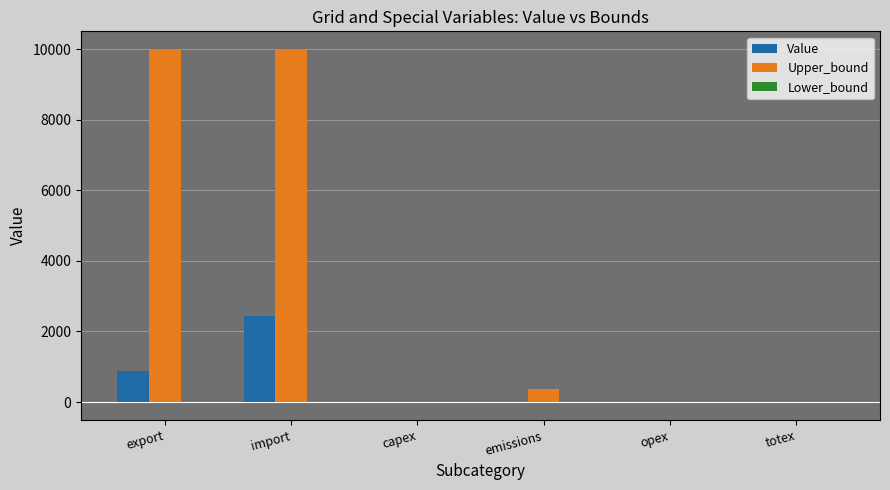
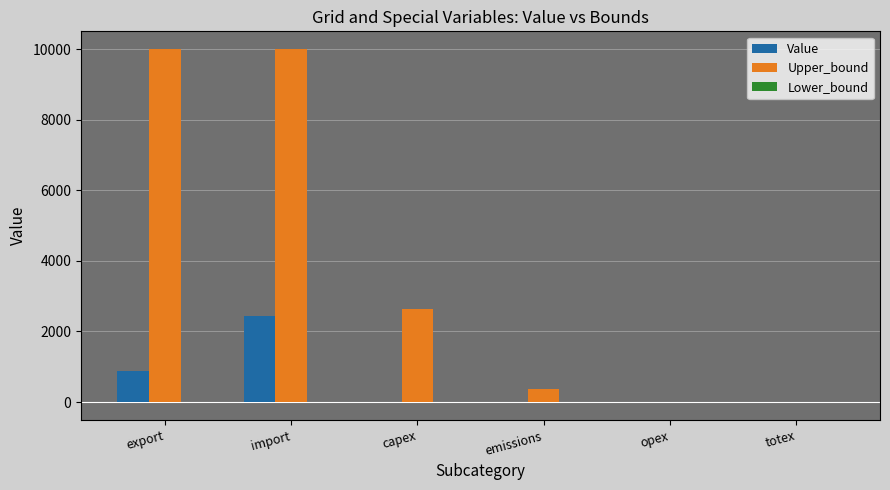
  {
    "Value": {
      "export": 900,
      "import": 2400
    },
    "Upper_bound": {
      "export": 10000,
      "import": 10000,
-     "capex": 0,
+     "capex": 2600,
      "emissions": 400
    },
    "Lower_bound": {
      "export": 0,
      "import": 0,
      "opex": 0,
      "totex": 0
    }
  }
